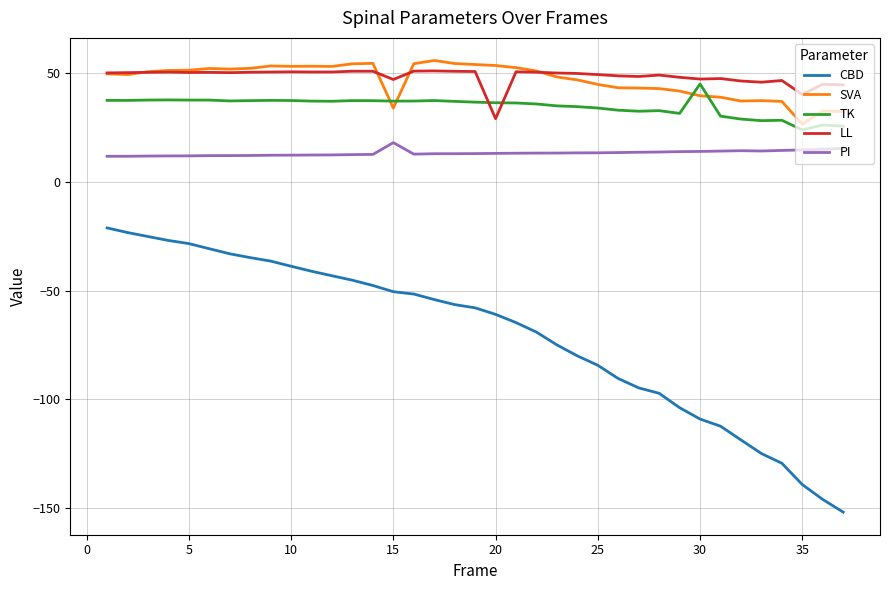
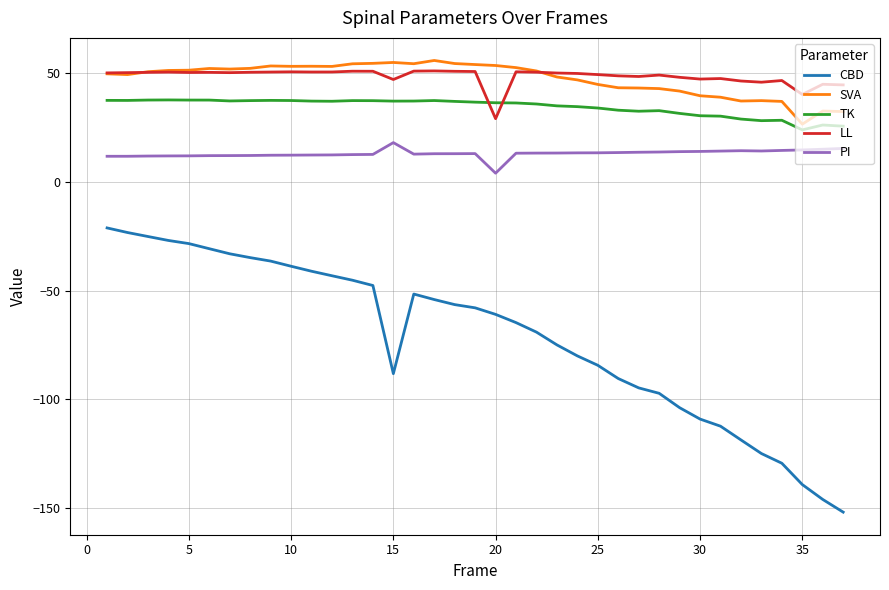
  {
    "CBD": {
      "5": -28,
      "10": -39,
-     "15": -50,
+     "15": -88,
      "20": -61,
      "25": -84,
      "30": -109,
      "35": -139
    },
    "SVA": {
      "10": 53,
-     "15": 34,
+     "15": 55,
      "20": 54,
      "25": 45,
      "30": 40
    },
    "TK": {
      "5": 38,
      "10": 38,
      "15": 37,
      "20": 37,
      "25": 34,
-     "30": 45
+     "30": 31
    },
    "LL": {
      "10": 51,
      "15": 47,
      "20": 29,
      "25": 49,
      "30": 47
    },
    "PI": {
      "5": 12,
      "10": 12,
      "15": 18,
-     "20": 13,
+     "20": 4,
      "25": 13,
      "30": 14
    }
  }
